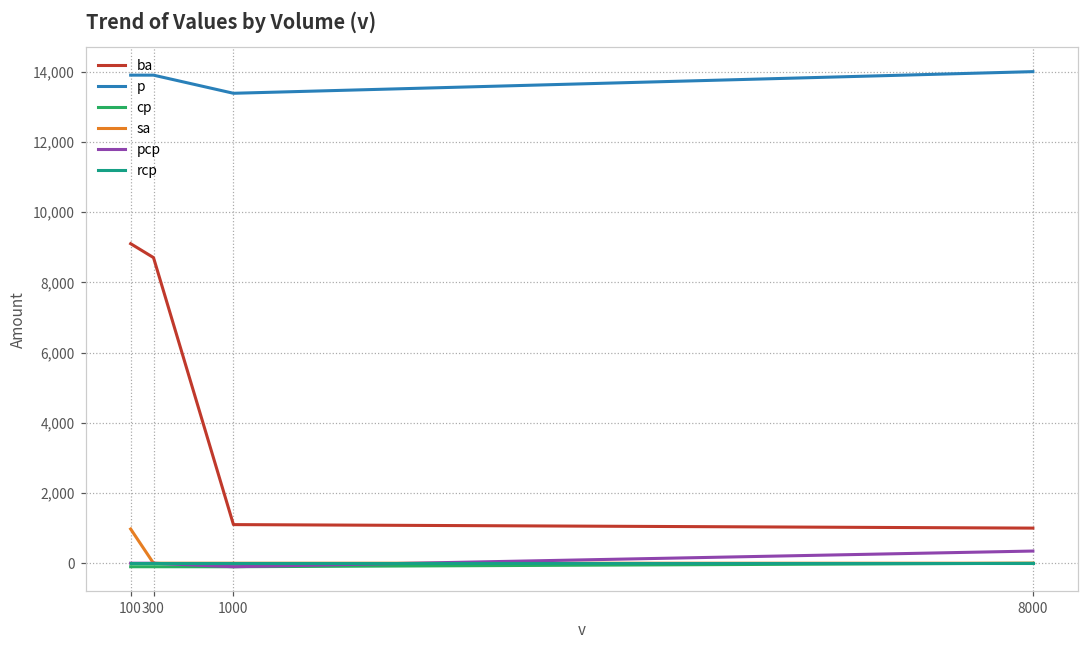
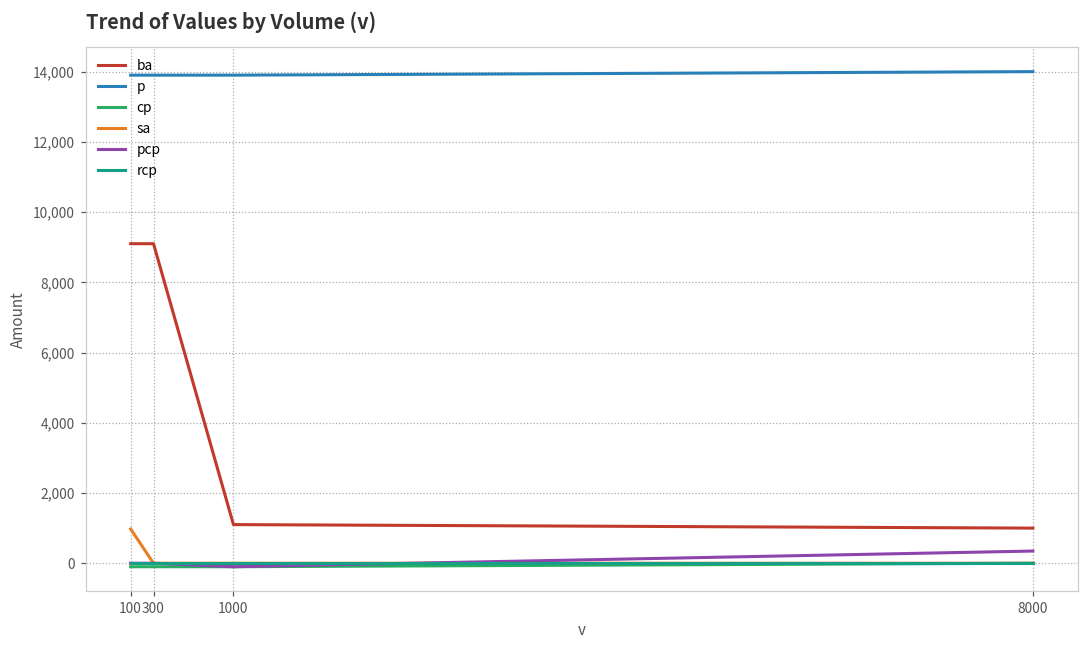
  {
    "ba": {
      "100": "9,100",
-     "300": "8,700",
+     "300": "9,100",
      "1000": "1,100",
      "8000": "1,000"
    },
    "p": {
      "100": "13,900",
      "300": "13,900",
-     "1000": "13,400",
+     "1000": "13,900",
      "8000": "14,000"
    },
    "sa": {
      "100": "1,000"
    },
    "pcp": {
      "8000": "300"
    }
  }
